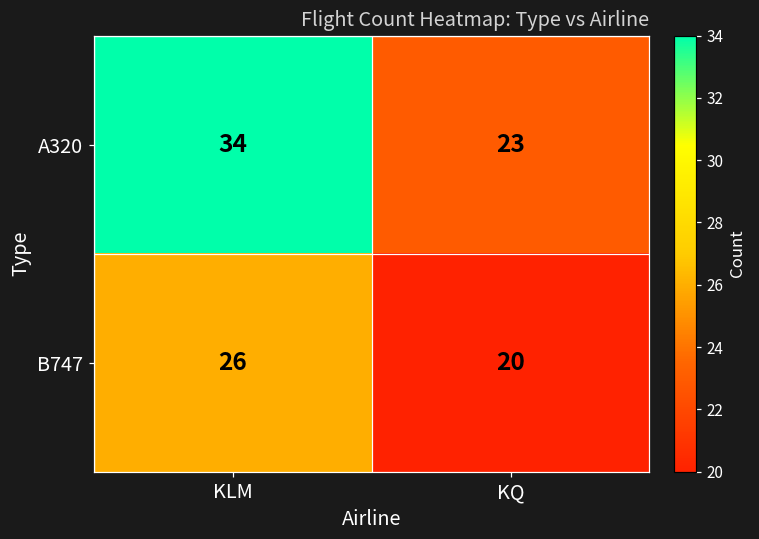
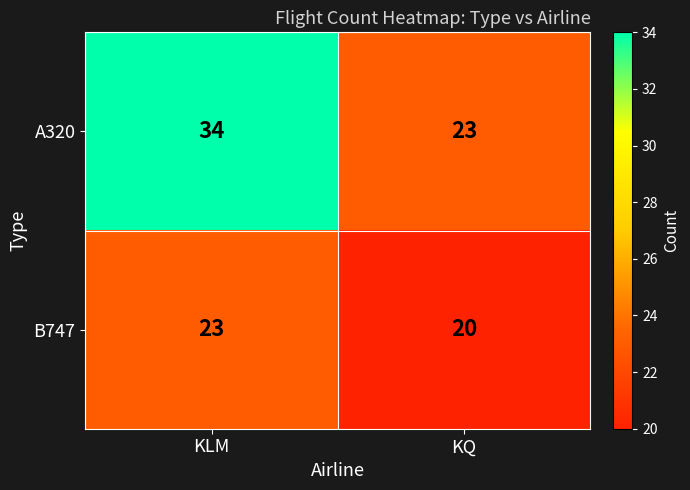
  {
    "A320": {
      "KLM": 34,
      "KQ": 23
    },
    "B747": {
-     "KLM": 26,
+     "KLM": 23,
      "KQ": 20
    }
  }
